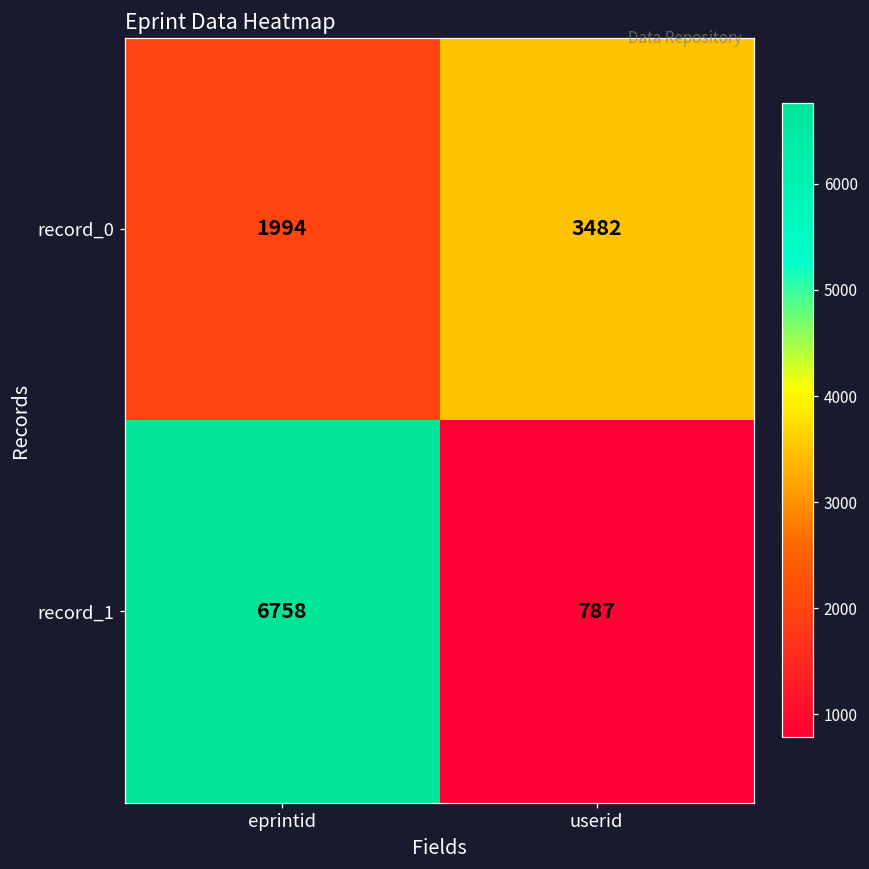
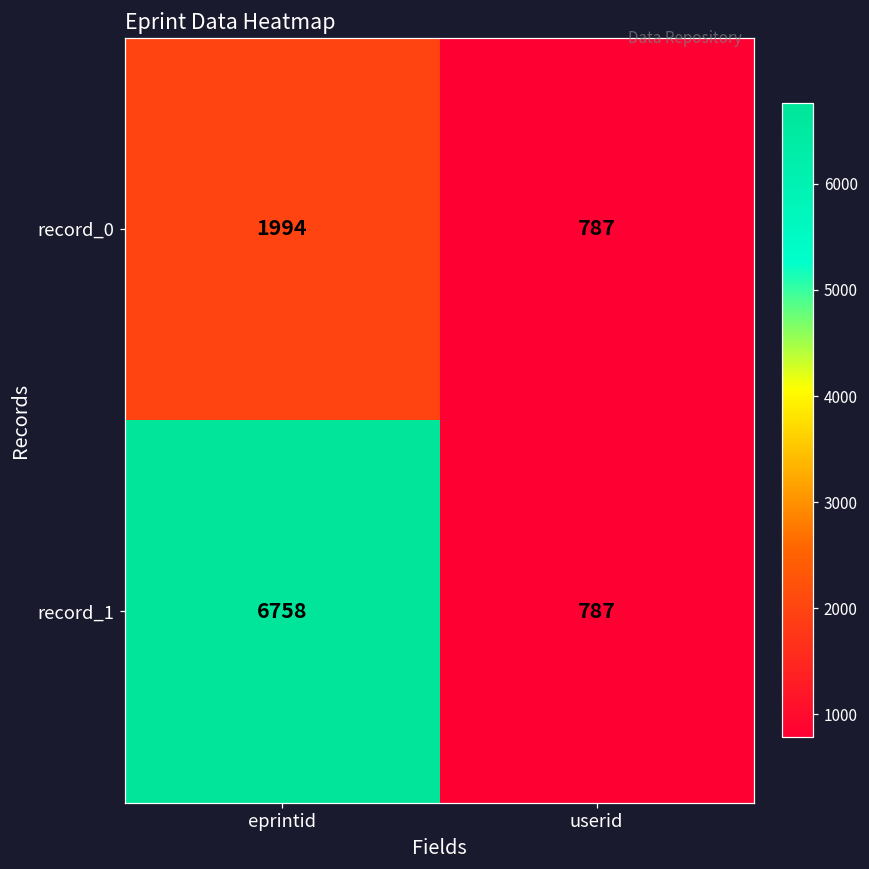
  {
    "record_0": {
      "eprintid": 1994,
-     "userid": 3482
+     "userid": 787
    },
    "record_1": {
      "eprintid": 6758,
      "userid": 787
    }
  }
